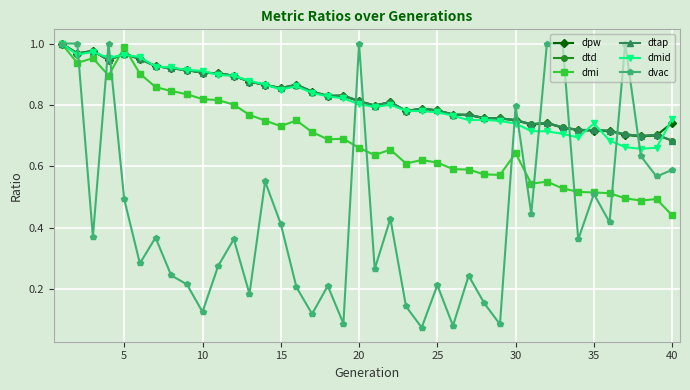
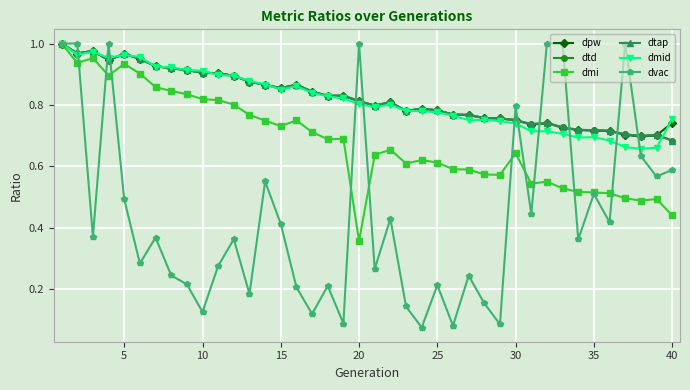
  {
    "dpw": {
      "40": 0.74
    },
    "dmi": {
-     "5": 0.99,
+     "5": 0.93,
      "10": 0.82,
      "15": 0.73,
-     "20": 0.66,
+     "20": 0.36,
      "25": 0.61,
      "30": 0.64,
      "40": 0.44
    },
    "dmid": {
      "20": 0.80,
      "30": 0.74,
-     "35": 0.74,
+     "35": 0.69,
      "40": 0.75
    }
  }
